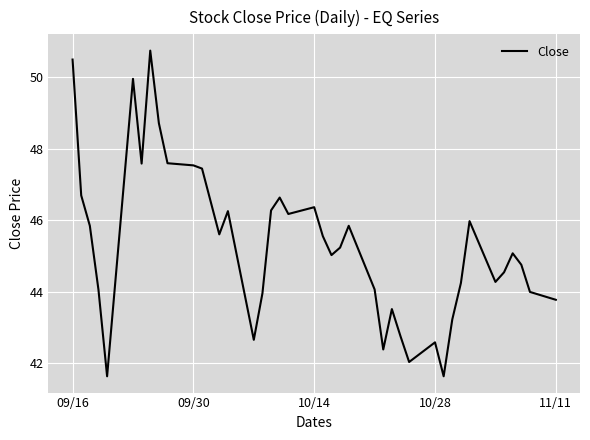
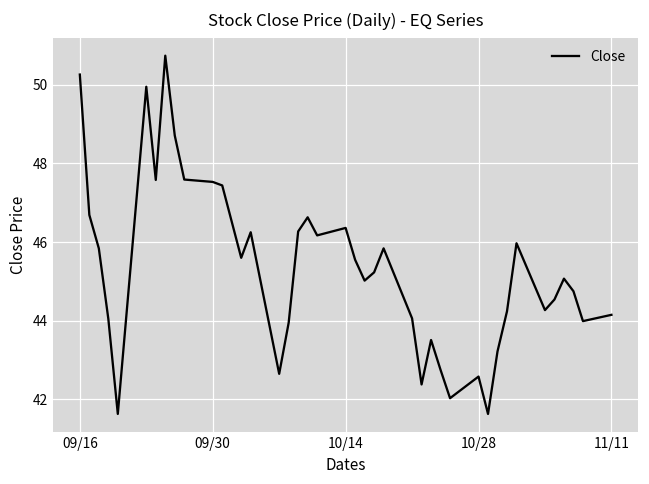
  {
-   "09/16": 50.5,
+   "09/16": 50.3,
    "09/30": 47.5,
    "10/14": 46.4,
    "10/28": 42.6,
-   "11/11": 43.8
+   "11/11": 44.2
  }
